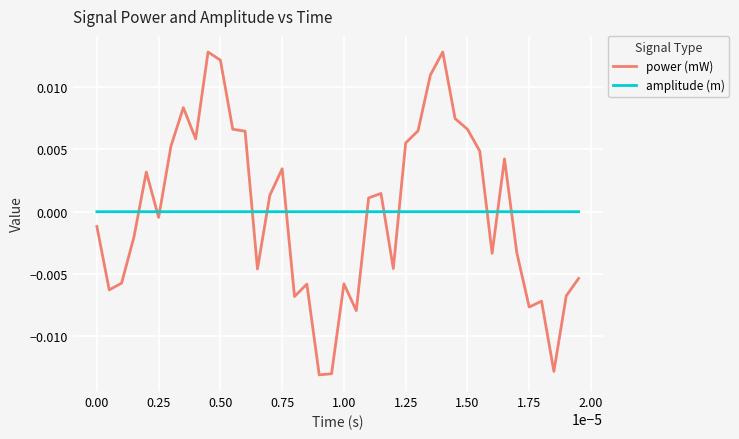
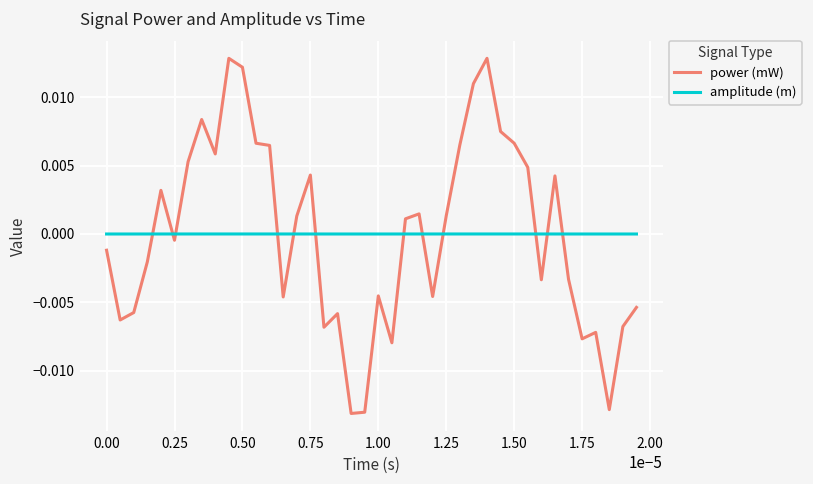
  {
    "power (mW)": {
      "0.00": -0.0012,
      "0.25": -0.0005,
      "0.50": 0.0122,
-     "0.75": 0.0035,
-     "1.00": -0.0058,
-     "1.25": 0.0055,
+     "0.75": 0.0043,
+     "1.00": -0.0045,
+     "1.25": 0.0013,
      "1.50": 0.0066,
      "1.75": -0.0077
    },
    "amplitude (m)": {
      "0.00": 0.0000,
      "0.25": 0.0000,
      "0.50": 0.0000,
      "0.75": 0.0000,
      "1.00": 0.0000,
      "1.25": 0.0000,
      "1.50": 0.0000,
      "1.75": 0.0000
    }
  }
